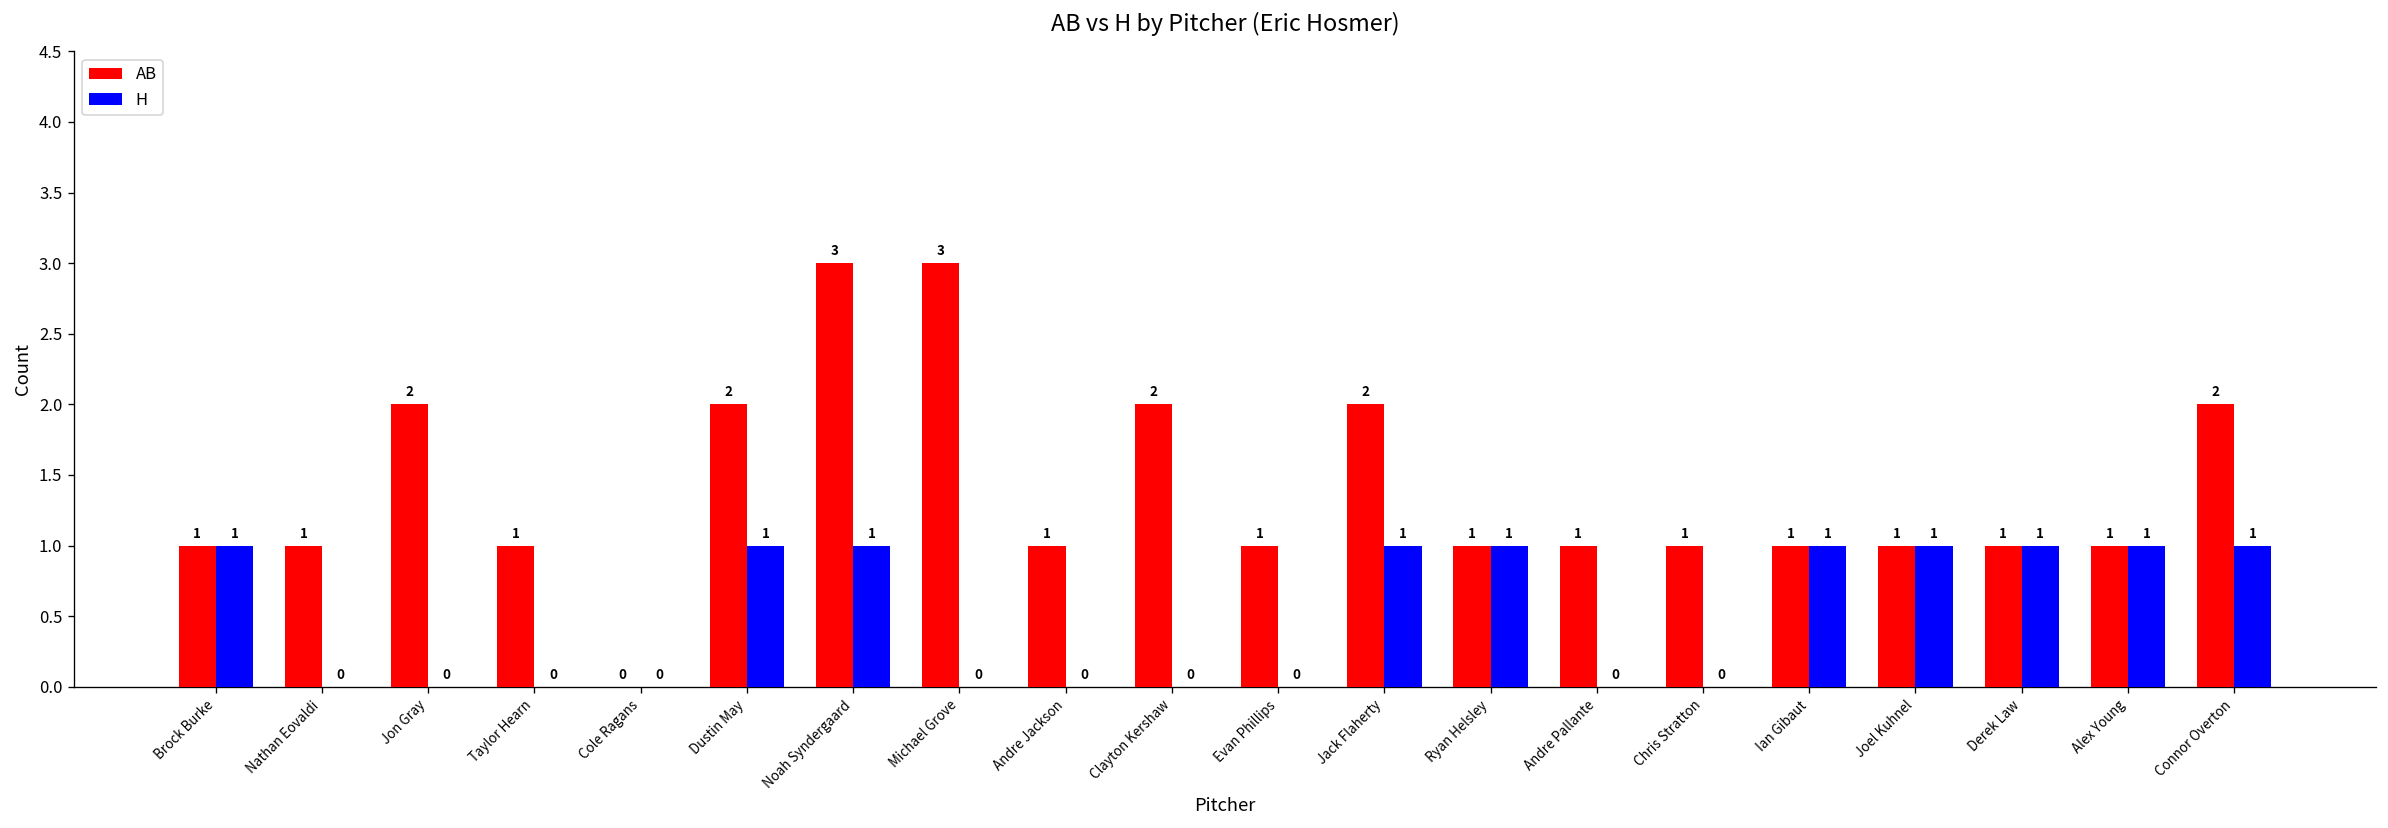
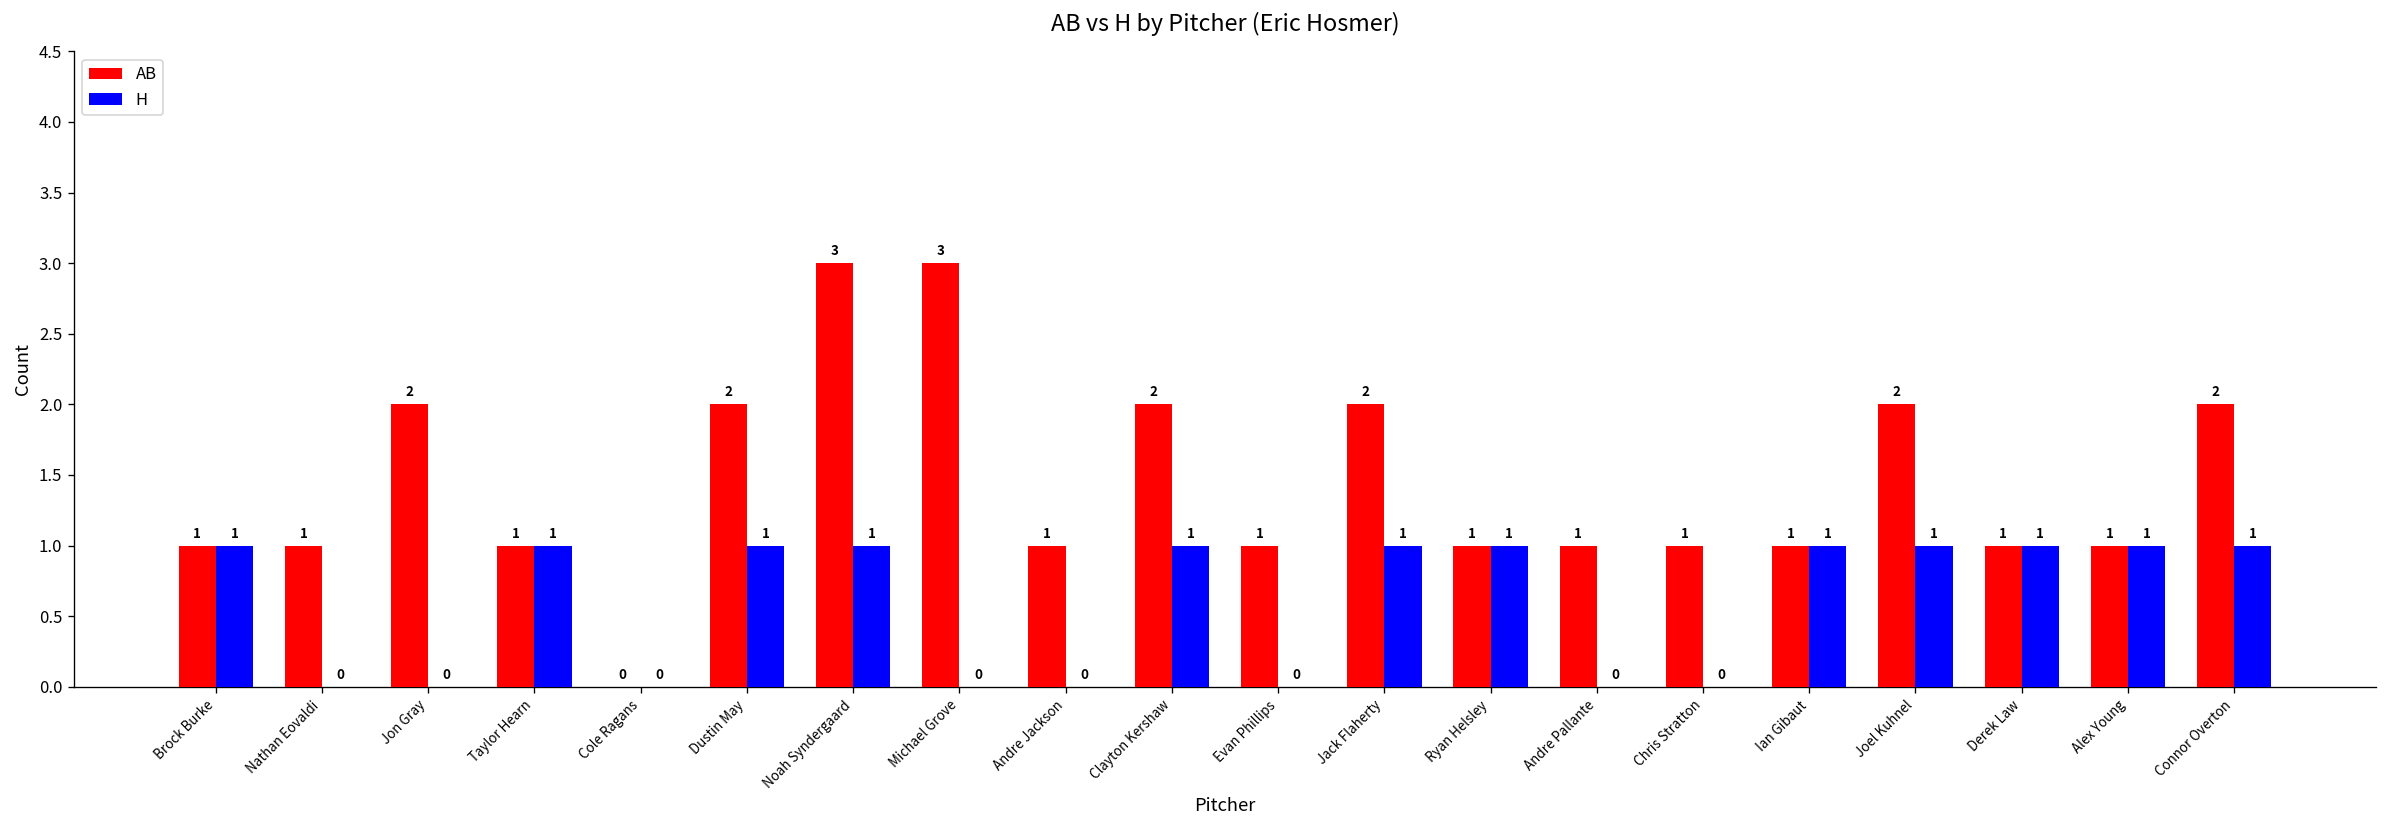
  {
    "AB": {
      "Brock Burke": 1,
      "Nathan Eovaldi": 1,
      "Jon Gray": 2,
      "Taylor Hearn": 1,
      "Cole Ragans": 0,
      "Dustin May": 2,
      "Noah Syndergaard": 3,
      "Michael Grove": 3,
      "Andre Jackson": 1,
      "Clayton Kershaw": 2,
      "Evan Phillips": 1,
      "Jack Flaherty": 2,
      "Ryan Helsley": 1,
      "Andre Pallante": 1,
      "Chris Stratton": 1,
      "Ian Gibaut": 1,
-     "Joel Kuhnel": 1,
+     "Joel Kuhnel": 2,
      "Derek Law": 1,
      "Alex Young": 1,
      "Connor Overton": 2
    },
    "H": {
      "Brock Burke": 1,
      "Nathan Eovaldi": 0,
      "Jon Gray": 0,
-     "Taylor Hearn": 0,
+     "Taylor Hearn": 1,
      "Cole Ragans": 0,
      "Dustin May": 1,
      "Noah Syndergaard": 1,
      "Michael Grove": 0,
      "Andre Jackson": 0,
-     "Clayton Kershaw": 0,
+     "Clayton Kershaw": 1,
      "Evan Phillips": 0,
      "Jack Flaherty": 1,
      "Ryan Helsley": 1,
      "Andre Pallante": 0,
      "Chris Stratton": 0,
      "Ian Gibaut": 1,
      "Joel Kuhnel": 1,
      "Derek Law": 1,
      "Alex Young": 1,
      "Connor Overton": 1
    }
  }
